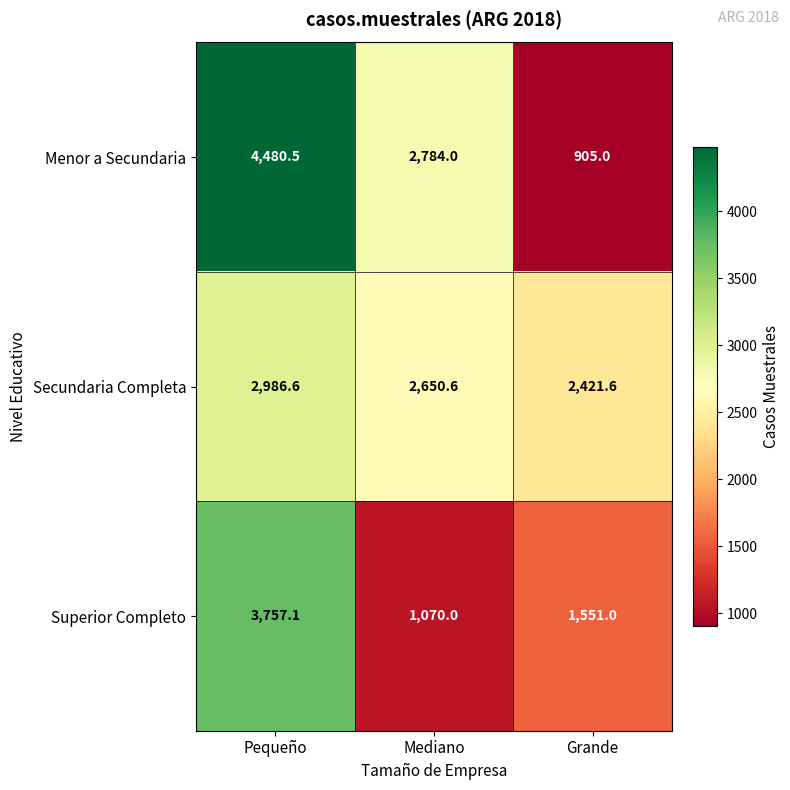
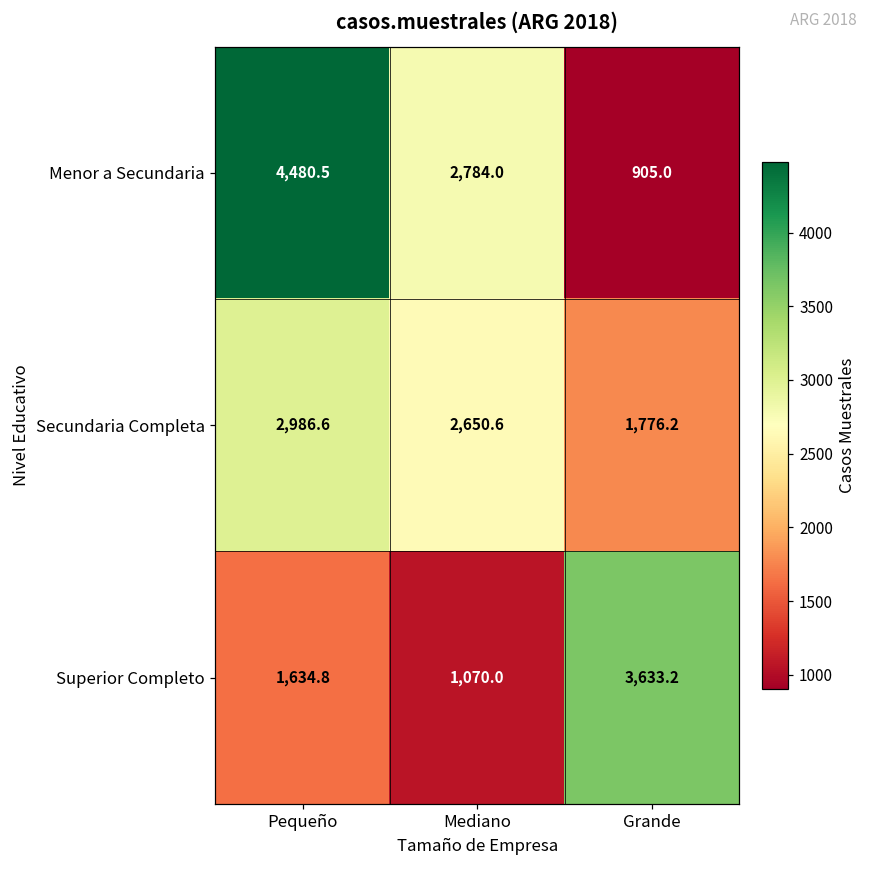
  {
    "Menor a Secundaria": {
      "Pequeño": "4,480.5",
      "Mediano": "2,784.0",
      "Grande": "905.0"
    },
    "Secundaria Completa": {
      "Pequeño": "2,986.6",
      "Mediano": "2,650.6",
-     "Grande": "2,421.6"
+     "Grande": "1,776.2"
    },
    "Superior Completo": {
-     "Pequeño": "3,757.1",
+     "Pequeño": "1,634.8",
      "Mediano": "1,070.0",
-     "Grande": "1,551.0"
+     "Grande": "3,633.2"
    }
  }
